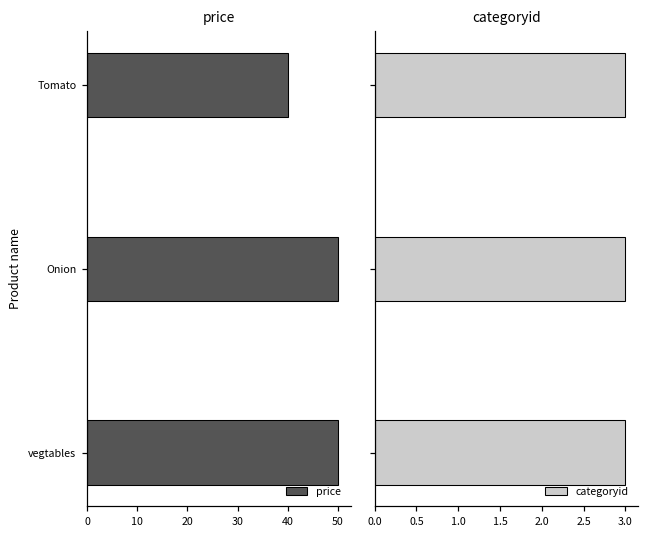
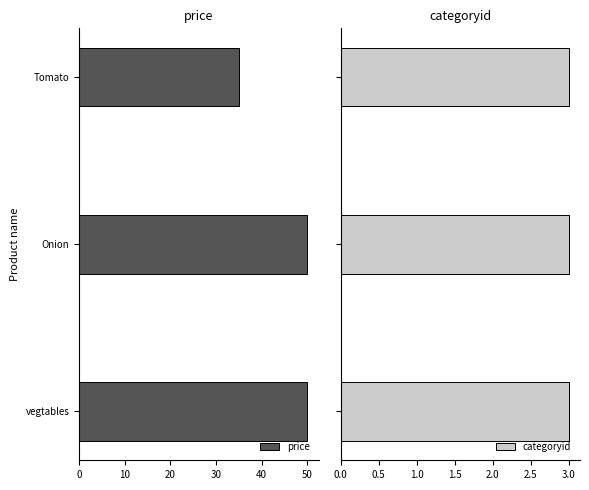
  {
    "price": {
-     "Tomato": 40,
+     "Tomato": 35,
      "Onion": 50,
      "vegtables": 50
    }
  }
